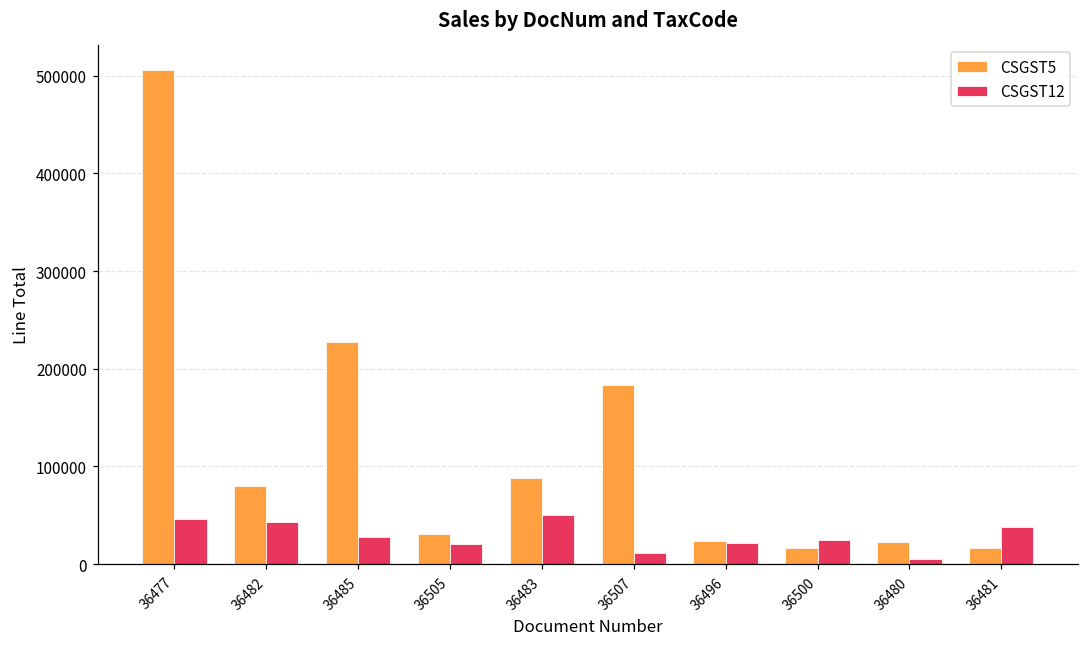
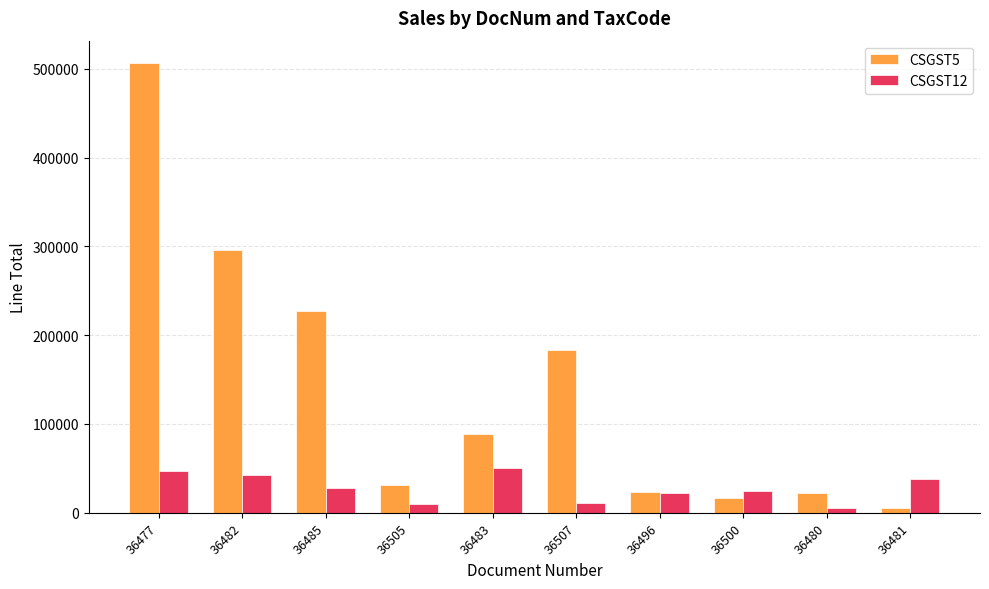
  {
    "CSGST5": {
      "36477": 510000,
-     "36482": 80000,
+     "36482": 300000,
      "36485": 230000,
      "36505": 30000,
      "36483": 90000,
      "36507": 180000,
      "36496": 20000,
      "36500": 20000,
      "36480": 20000,
-     "36481": 20000
+     "36481": 10000
    },
    "CSGST12": {
      "36477": 50000,
      "36482": 40000,
      "36485": 30000,
-     "36505": 20000,
+     "36505": 10000,
      "36483": 50000,
      "36507": 10000,
      "36496": 20000,
      "36500": 20000,
      "36480": 10000,
      "36481": 40000
    }
  }
